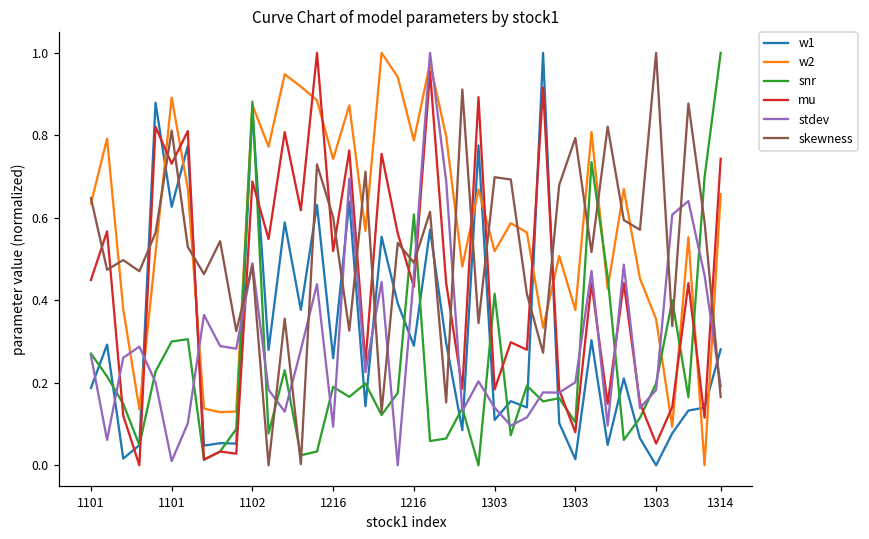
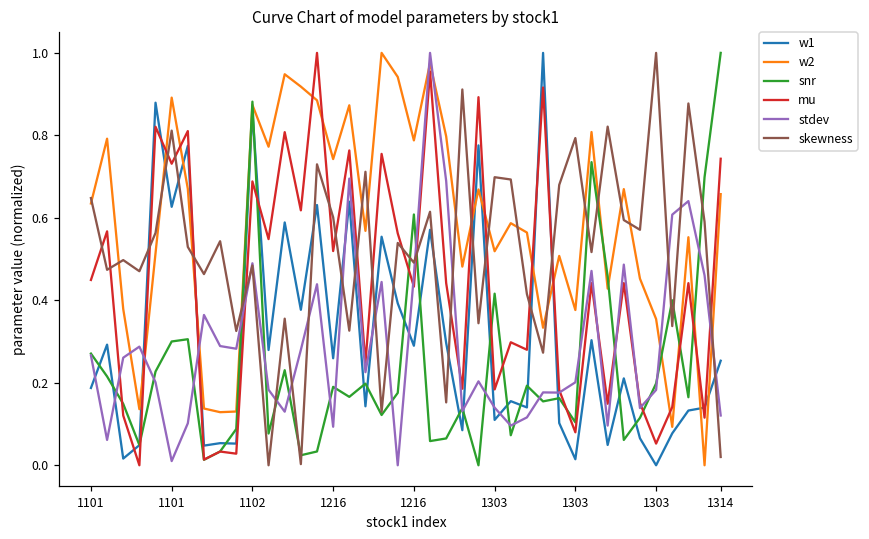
  {
    "w1": {
      "1102": 0.86,
-     "1314": 0.28
+     "1314": 0.25
    },
    "w2": {
      "1102": 0.87,
      "1314": 0.66
    },
    "snr": {
      "1102": 0.88,
      "1314": 1.00
    },
    "mu": {
      "1102": 0.69,
      "1314": 0.74
    },
    "stdev": {
-     "1314": 0.19
+     "1314": 0.12
    },
    "skewness": {
-     "1314": 0.17
+     "1314": 0.02
    }
  }
